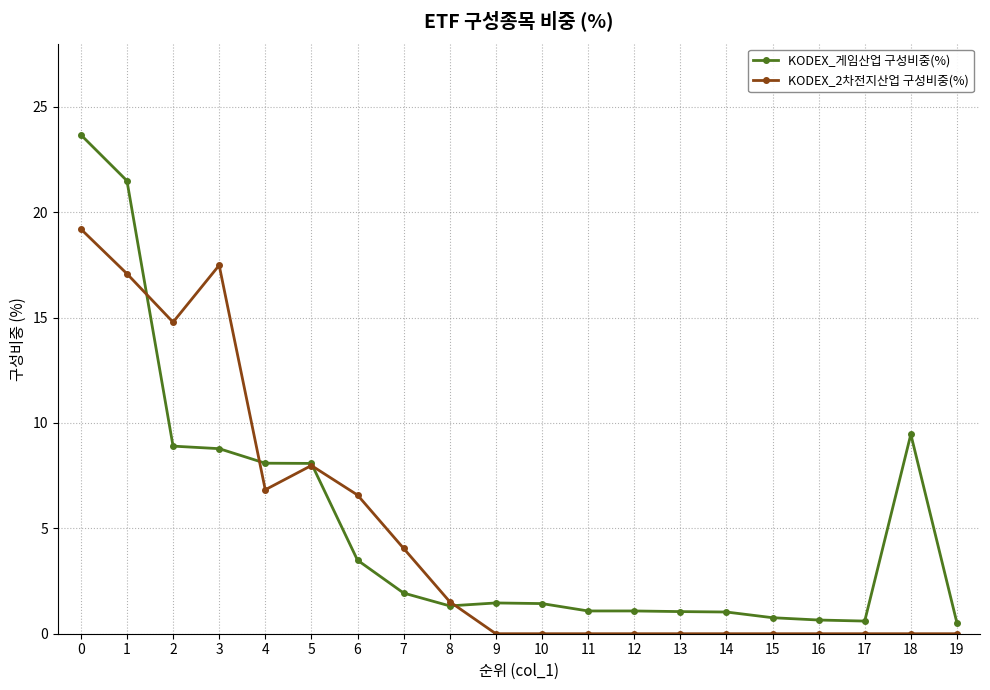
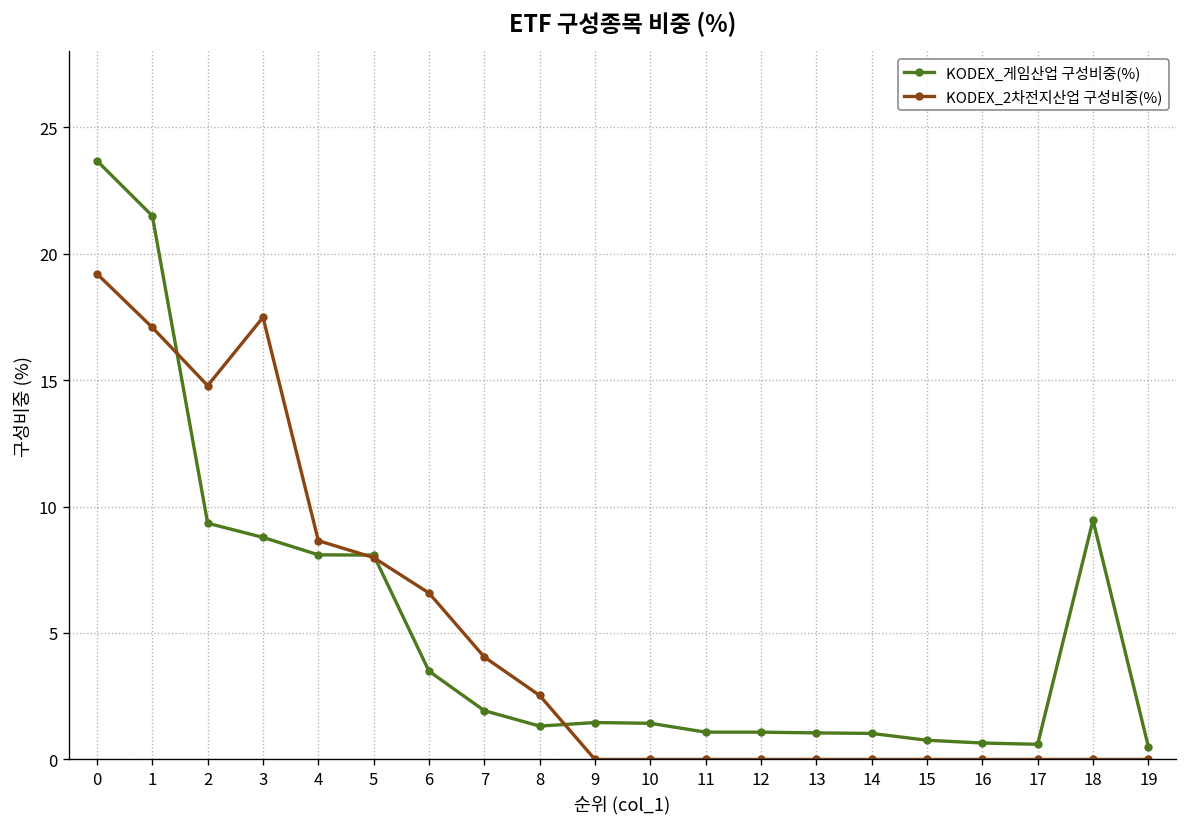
  {
    "KODEX_게임산업 구성비중(%)": {
      "0": 23.7,
      "1": 21.5,
-     "2": 8.9,
+     "2": 9.3,
      "3": 8.8,
      "4": 8.1,
      "6": 3.5,
      "7": 1.9,
      "8": 1.3,
      "9": 1.5,
      "10": 1.4,
      "11": 1.1,
      "12": 1.1,
      "13": 1.1,
      "14": 1.0,
      "15": 0.8,
      "16": 0.7,
      "17": 0.6,
      "18": 9.5,
      "19": 0.5
    },
    "KODEX_2차전지산업 구성비중(%)": {
      "0": 19.2,
      "1": 17.1,
      "2": 14.8,
      "3": 17.5,
-     "4": 6.8,
+     "4": 8.7,
      "6": 6.6,
      "7": 4.1,
-     "8": 1.5,
+     "8": 2.5,
      "9": 0.0,
      "10": 0.0,
      "11": 0.0,
      "12": 0.0,
      "13": 0.0,
      "14": 0.0,
      "15": 0.0,
      "16": 0.0,
      "17": 0.0,
      "18": 0.0,
      "19": 0.0
    }
  }
